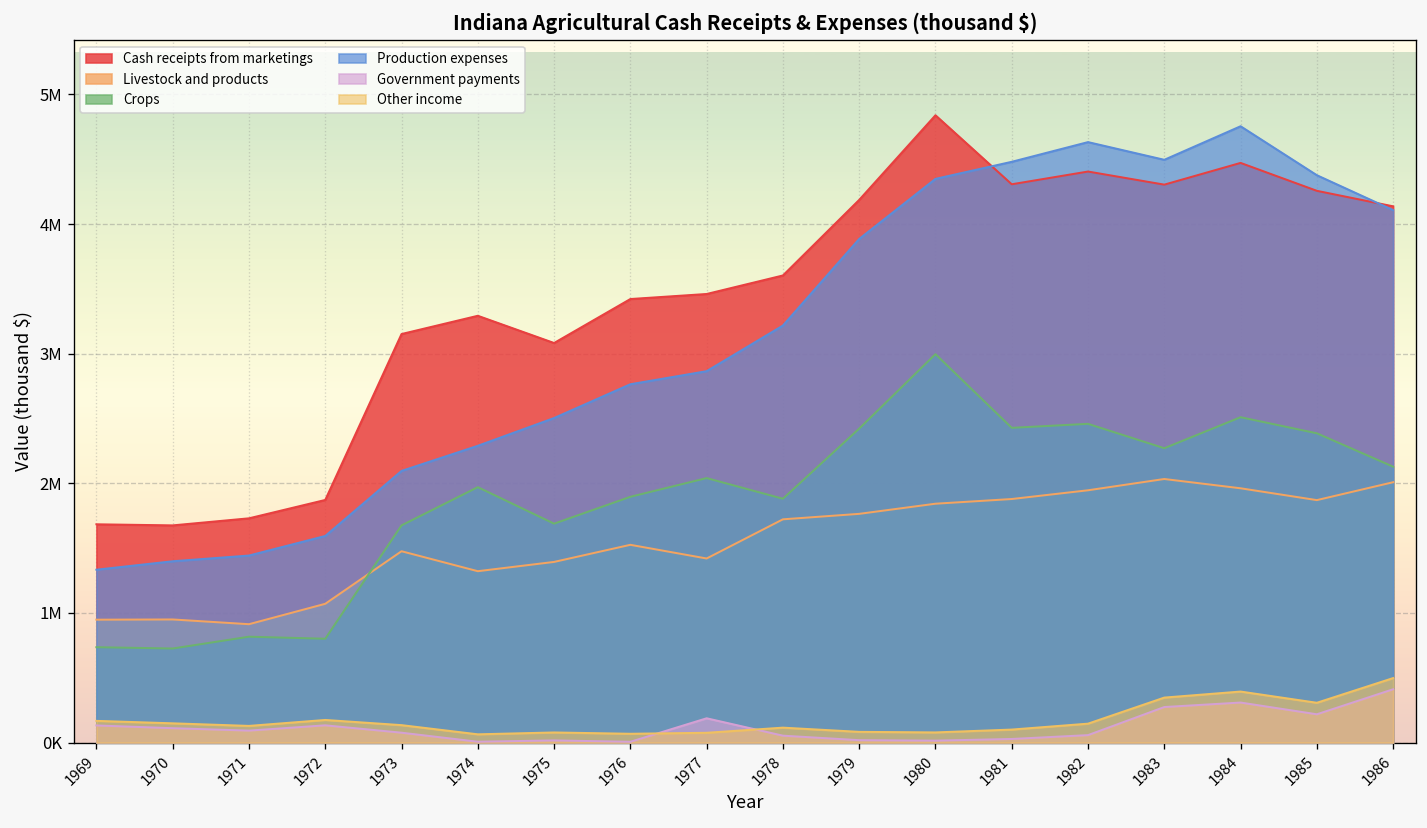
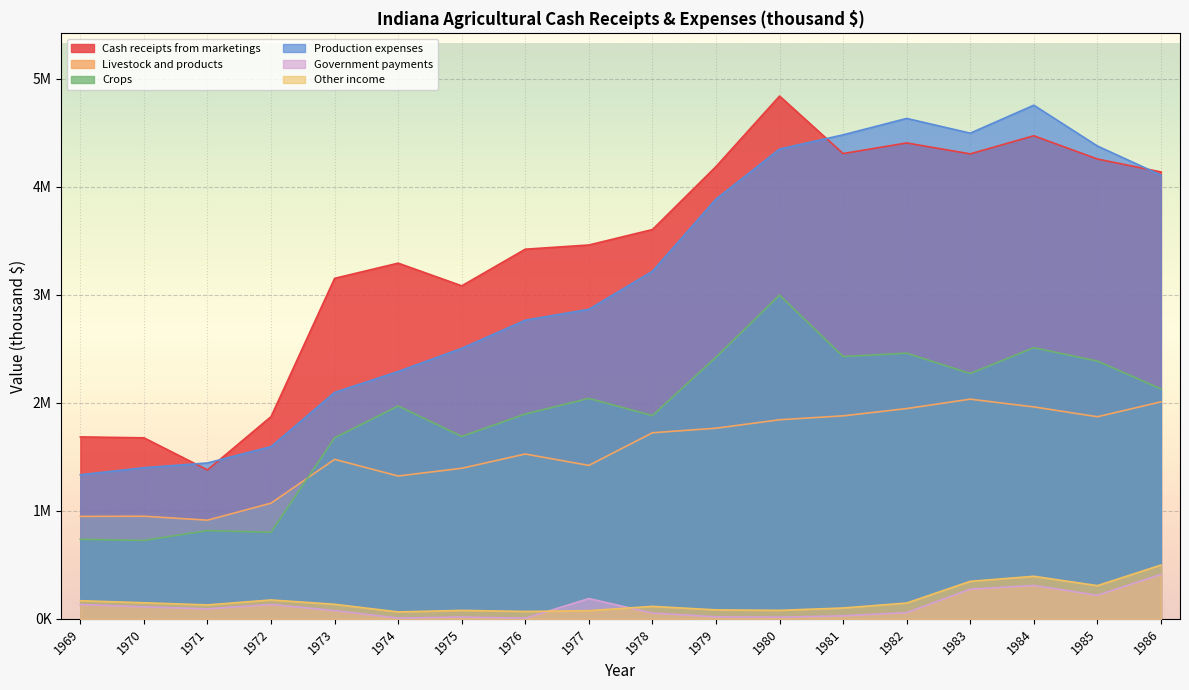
  {
    "Cash receipts from marketings": {
      "1969": 1680000,
      "1970": 1680000,
-     "1971": 1730000,
+     "1971": 1380000,
      "1972": 1870000,
      "1973": 3150000,
      "1974": 3290000,
      "1975": 3080000,
      "1976": 3420000,
      "1977": 3460000,
      "1978": 3600000,
      "1979": 4190000,
      "1980": 4840000,
      "1981": 4310000,
      "1982": 4400000,
      "1983": 4300000,
      "1984": 4470000,
      "1985": 4260000,
      "1986": 4140000
    },
    "Crops": {
      "1969": 740000,
      "1970": 730000,
      "1971": 820000,
      "1972": 800000,
      "1973": 1680000,
      "1974": 1970000,
      "1975": 1690000,
      "1976": 1900000,
      "1977": 2040000,
      "1978": 1880000,
      "1979": 2420000,
      "1980": 3000000,
      "1981": 2430000,
      "1982": 2460000,
      "1983": 2270000,
      "1984": 2510000,
      "1985": 2390000,
      "1986": 2130000
    },
    "Production expenses": {
      "1969": 1330000,
      "1970": 1400000,
      "1971": 1440000,
      "1972": 1590000,
      "1973": 2100000,
      "1974": 2290000,
      "1975": 2500000,
      "1976": 2760000,
      "1977": 2860000,
      "1978": 3220000,
      "1979": 3880000,
      "1980": 4350000,
      "1981": 4480000,
      "1982": 4630000,
      "1983": 4500000,
      "1984": 4750000,
      "1985": 4380000,
      "1986": 4110000
    },
    "Government payments": {
      "1969": 130000,
      "1970": 110000,
      "1971": 90000,
      "1972": 130000,
      "1973": 80000,
      "1974": 10000,
      "1975": 20000,
      "1976": 10000,
      "1977": 190000,
      "1978": 50000,
      "1979": 20000,
      "1980": 20000,
      "1981": 30000,
      "1982": 60000,
      "1983": 270000,
      "1984": 310000,
      "1985": 220000,
      "1986": 410000
    }
  }
